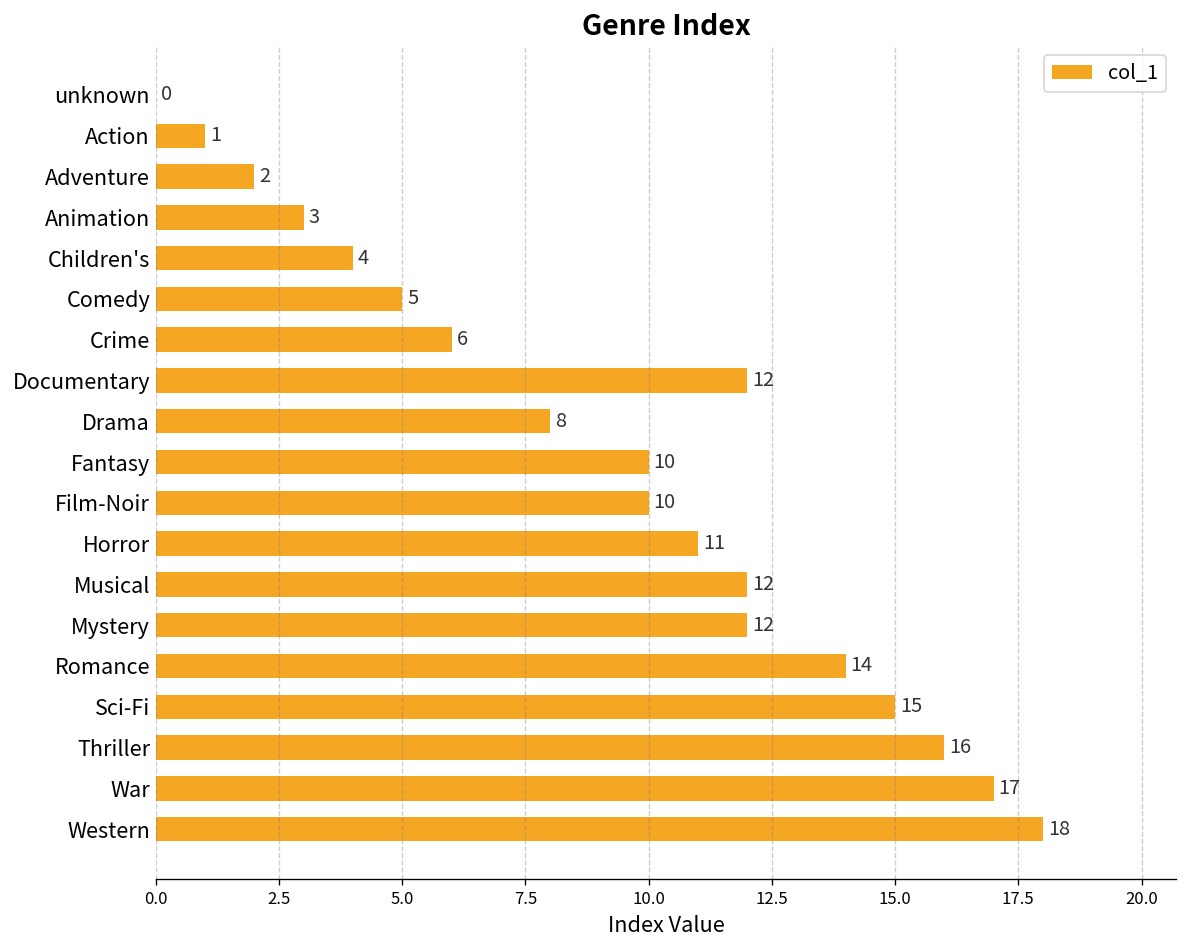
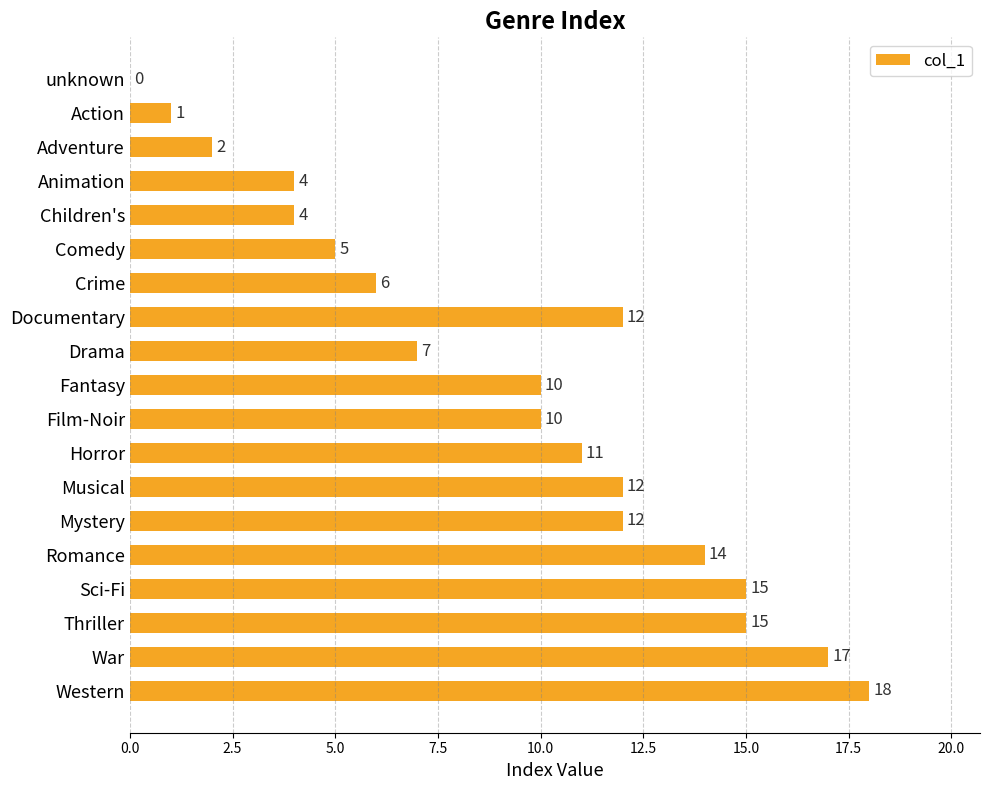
  {
    "unknown": 0,
    "Action": 1,
    "Adventure": 2,
-   "Animation": 3,
+   "Animation": 4,
    "Children's": 4,
    "Comedy": 5,
    "Crime": 6,
    "Documentary": 12,
-   "Drama": 8,
+   "Drama": 7,
    "Fantasy": 10,
    "Film-Noir": 10,
    "Horror": 11,
    "Musical": 12,
    "Mystery": 12,
    "Romance": 14,
    "Sci-Fi": 15,
-   "Thriller": 16,
+   "Thriller": 15,
    "War": 17,
    "Western": 18
  }
